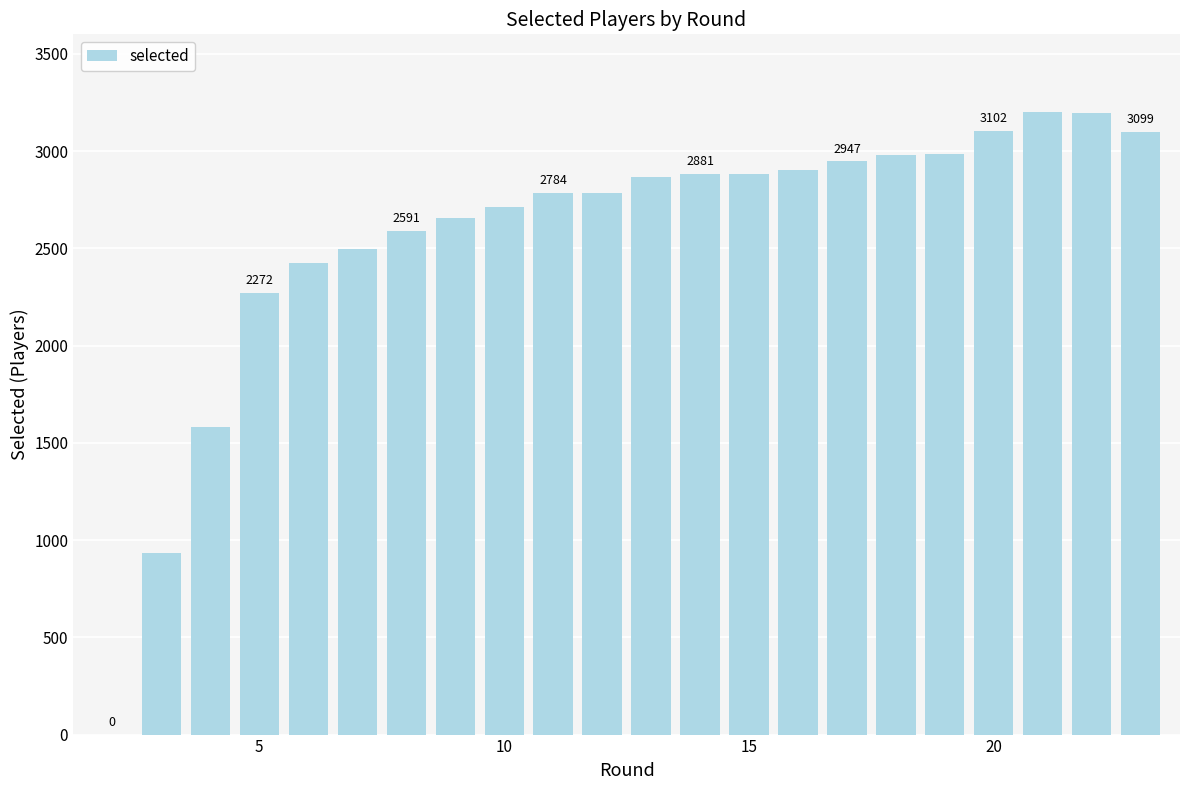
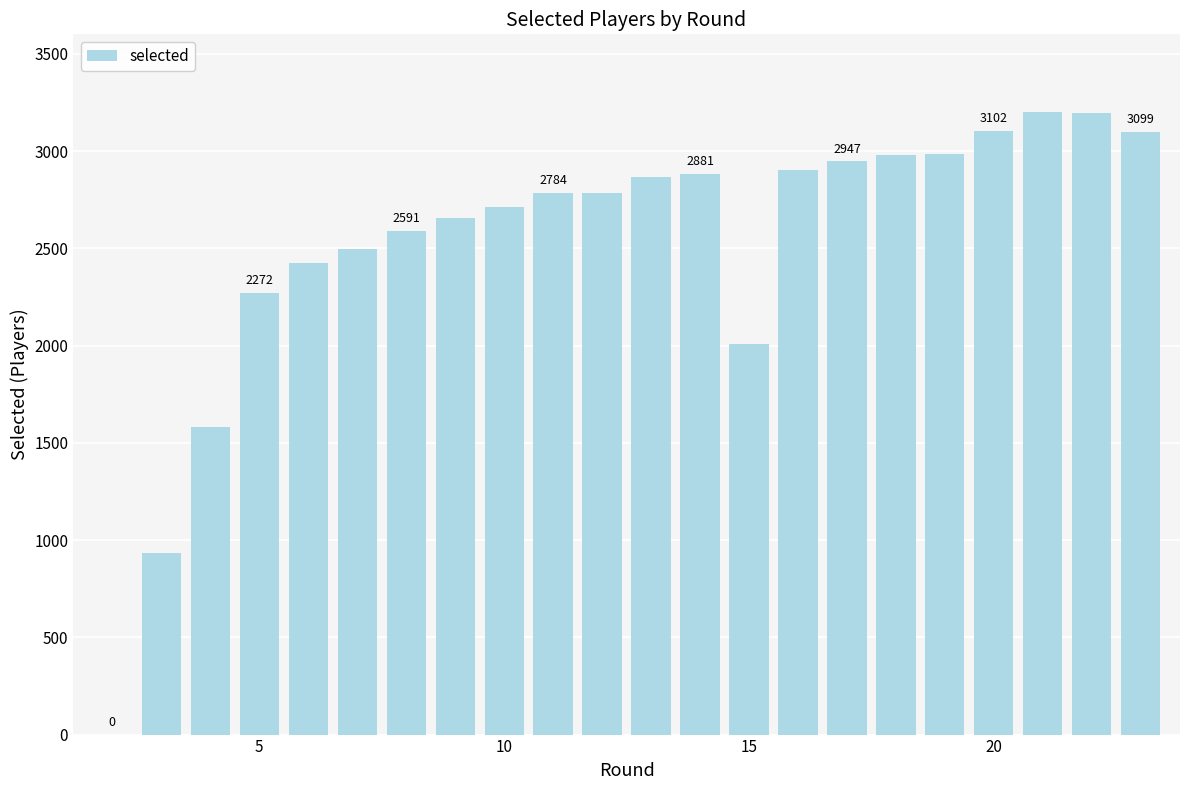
  {
    "10": 2710,
-   "15": 2880
+   "15": 2010
  }
